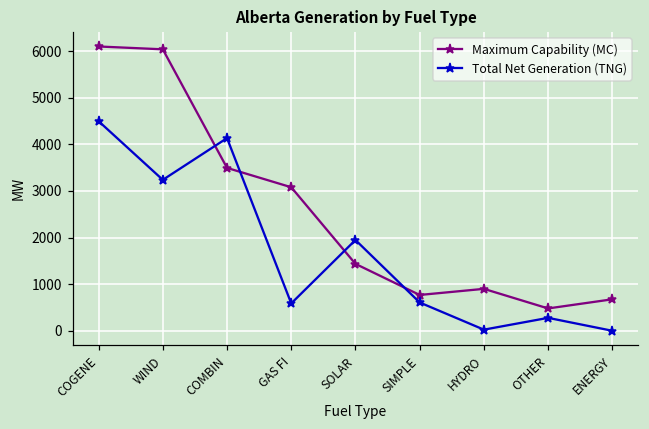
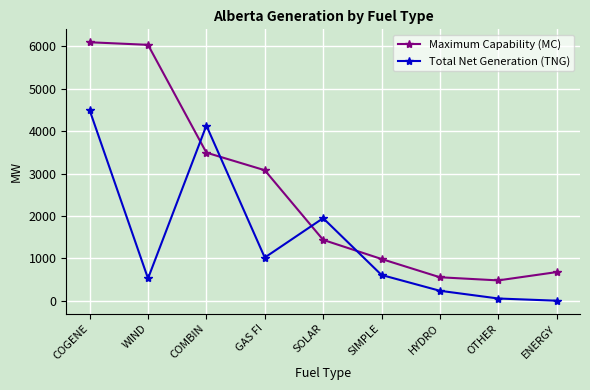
  {
    "Maximum Capability (MC)": {
      "COGENE": 6100,
      "WIND": 6000,
      "COMBIN": 3500,
      "GAS FI": 3100,
      "SOLAR": 1400,
-     "SIMPLE": 800,
-     "HYDRO": 900,
+     "SIMPLE": 1000,
+     "HYDRO": 600,
      "OTHER": 500,
      "ENERGY": 700
    },
    "Total Net Generation (TNG)": {
      "COGENE": 4500,
-     "WIND": 3200,
+     "WIND": 500,
      "COMBIN": 4100,
-     "GAS FI": 600,
+     "GAS FI": 1000,
      "SOLAR": 1900,
      "SIMPLE": 600,
-     "HYDRO": 0,
-     "OTHER": 300,
+     "HYDRO": 200,
+     "OTHER": 100,
      "ENERGY": 0
    }
  }
